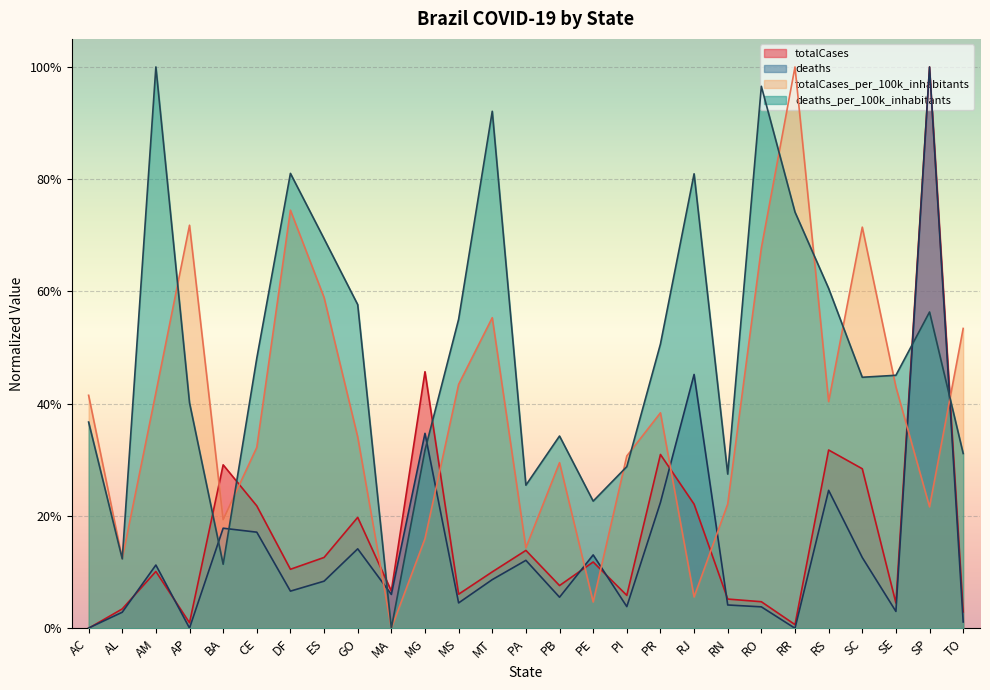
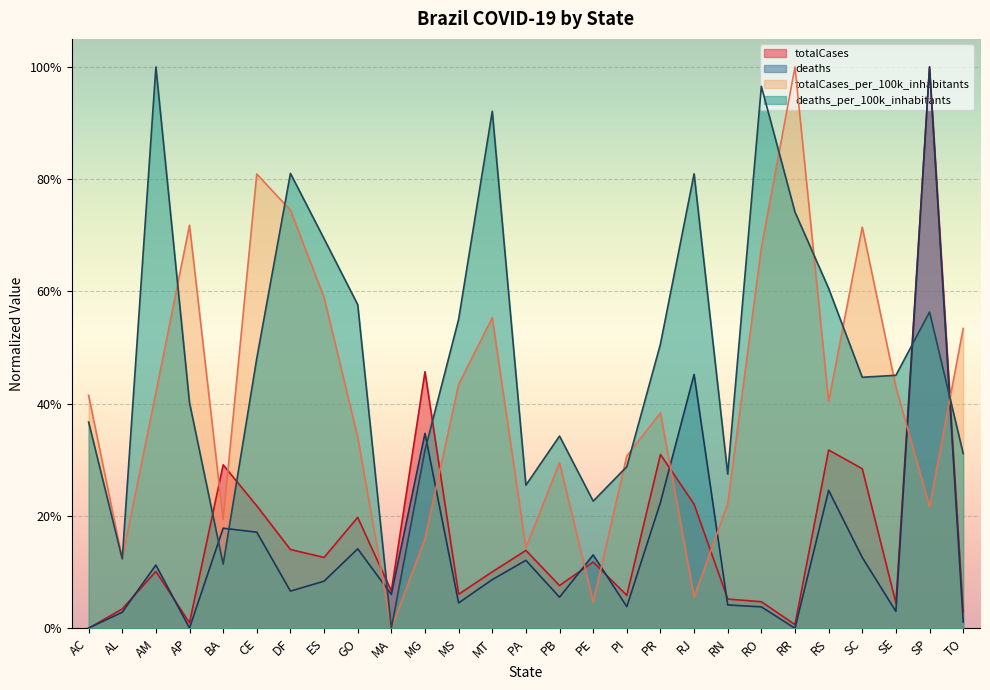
  {
    "totalCases": {
      "AL": "3%",
      "AM": "10%",
      "AP": "1%",
      "BA": "29%",
      "CE": "22%",
-     "DF": "11%",
+     "DF": "14%",
      "ES": "13%",
      "GO": "20%",
      "MA": "7%",
      "MG": "46%",
      "MS": "6%",
      "MT": "10%",
      "PA": "14%",
      "PB": "8%",
      "PE": "12%",
      "PI": "6%",
      "PR": "31%",
      "RJ": "22%",
      "RN": "5%",
      "RO": "5%",
      "RR": "1%",
      "RS": "32%",
      "SC": "28%",
      "SE": "5%",
      "TO": "3%"
    },
    "totalCases_per_100k_inhabitants": {
      "AC": "42%",
      "AM": "42%",
      "AP": "72%",
      "BA": "19%",
-     "CE": "32%",
+     "CE": "81%",
      "DF": "74%",
      "ES": "59%",
      "GO": "34%",
      "MG": "16%",
      "MS": "43%",
      "MT": "55%",
      "PA": "14%",
      "PB": "30%",
      "PE": "5%",
      "PI": "31%",
      "PR": "38%",
      "RJ": "6%",
      "RN": "22%",
      "RO": "68%",
      "RS": "40%",
      "SC": "71%",
      "SE": "43%",
      "SP": "22%",
      "TO": "53%"
    }
  }
